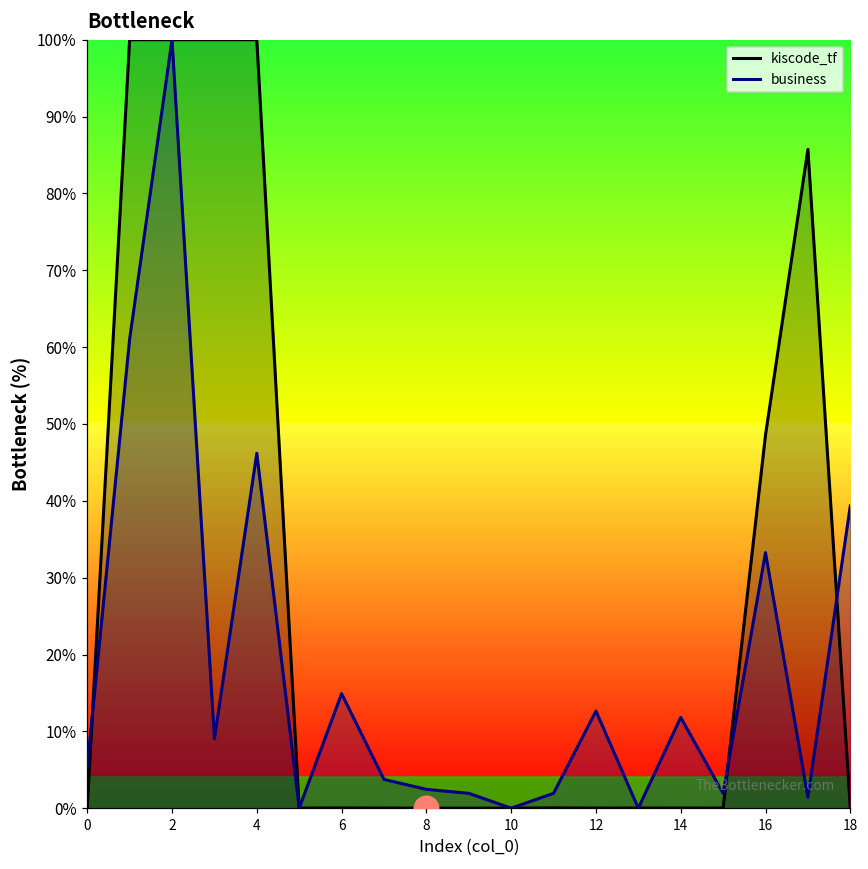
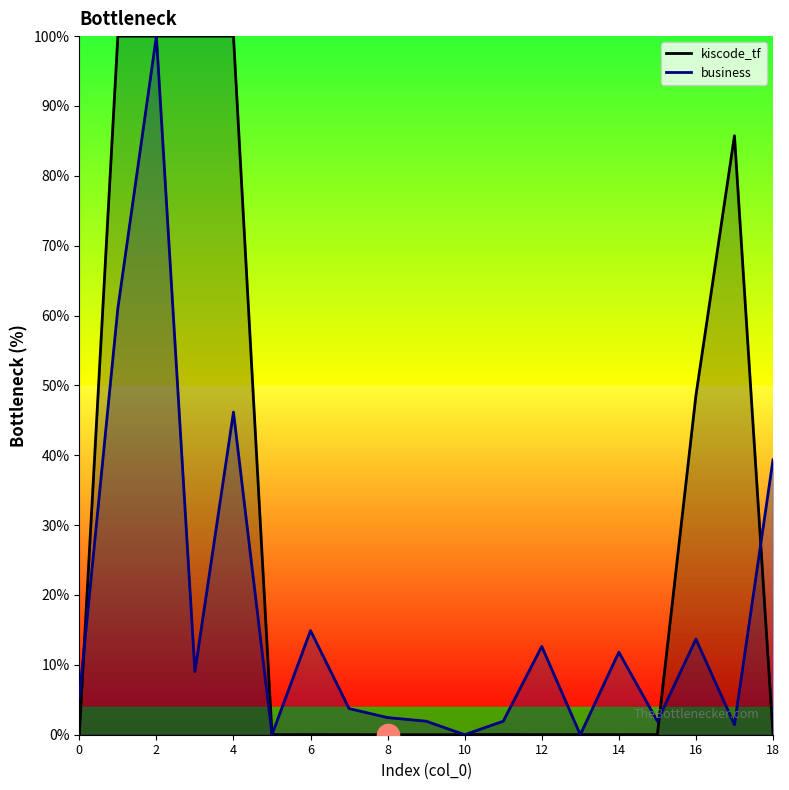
  {
    "kiscode_tf": {
      "4": "100%",
      "16": "49%"
    },
    "business": {
      "0": "5%",
      "4": "46%",
      "6": "15%",
      "12": "13%",
      "14": "12%",
-     "16": "33%",
+     "16": "14%",
      "18": "39%"
    }
  }
